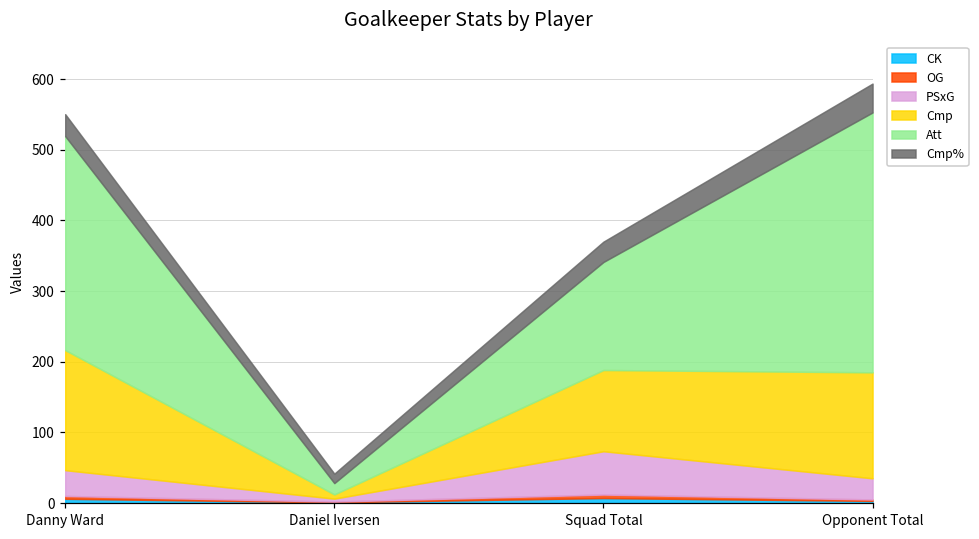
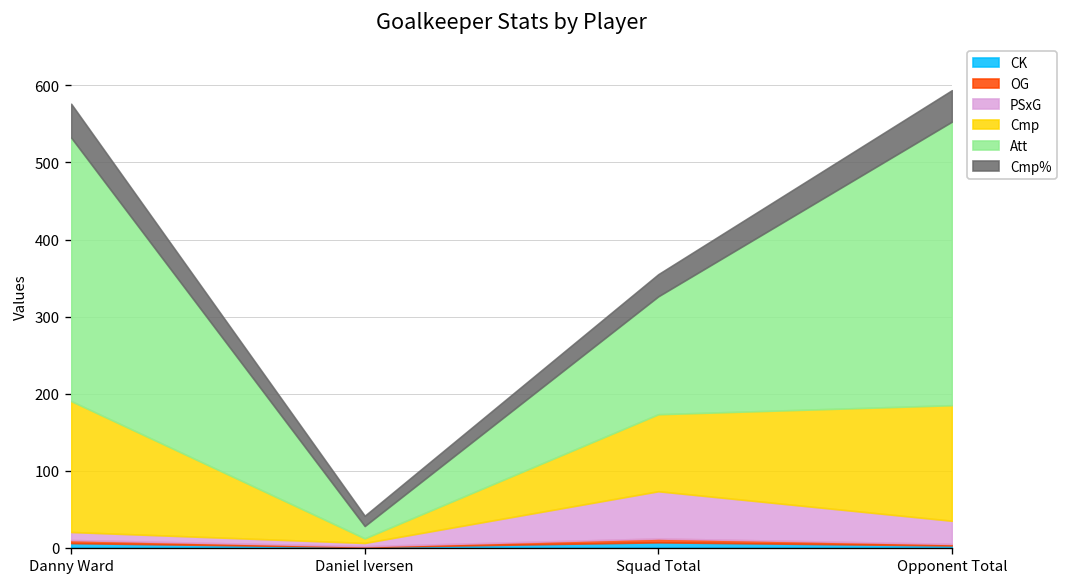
  {
    "CK": {
      "Squad Total": 10
    },
    "OG": {
      "Squad Total": 10
    },
    "PSxG": {
-     "Danny Ward": 40,
+     "Danny Ward": 10,
      "Daniel Iversen": 0,
      "Squad Total": 60,
      "Opponent Total": 30
    },
    "Cmp": {
      "Danny Ward": 170,
      "Daniel Iversen": 10,
-     "Squad Total": 120,
+     "Squad Total": 100,
      "Opponent Total": 150
    },
    "Att": {
-     "Danny Ward": 300,
+     "Danny Ward": 340,
      "Daniel Iversen": 20,
      "Squad Total": 150,
      "Opponent Total": 370
    },
    "Cmp%": {
-     "Danny Ward": 30,
+     "Danny Ward": 40,
      "Daniel Iversen": 10,
      "Squad Total": 30,
      "Opponent Total": 40
    }
  }
